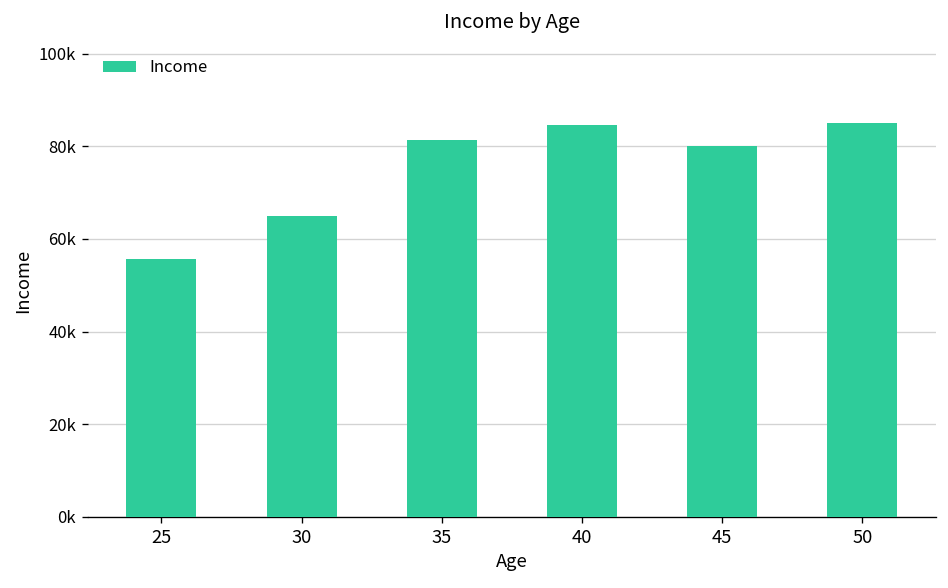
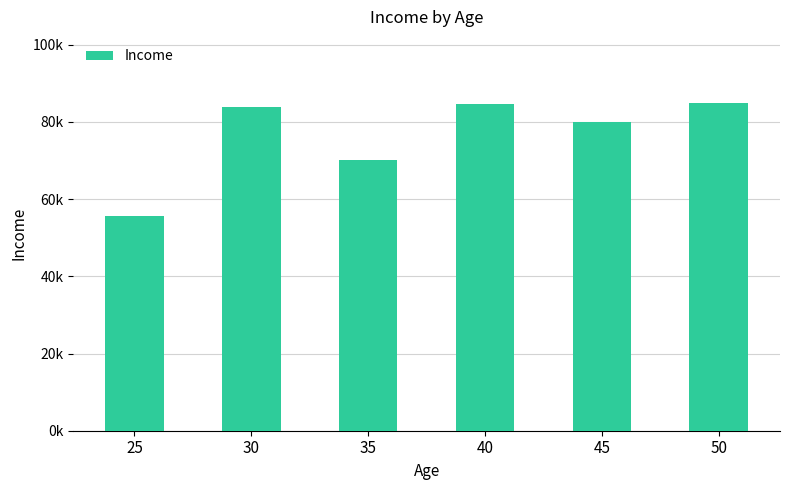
  {
    "25": 56000,
-   "30": 65000,
-   "35": 81000,
+   "30": 84000,
+   "35": 70000,
    "40": 85000,
    "45": 80000,
    "50": 85000
  }
